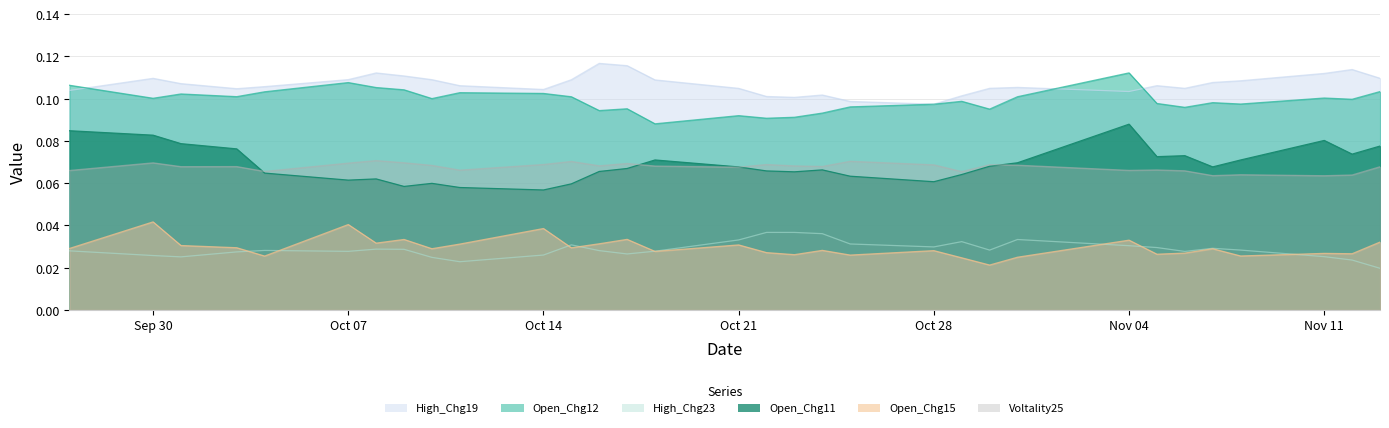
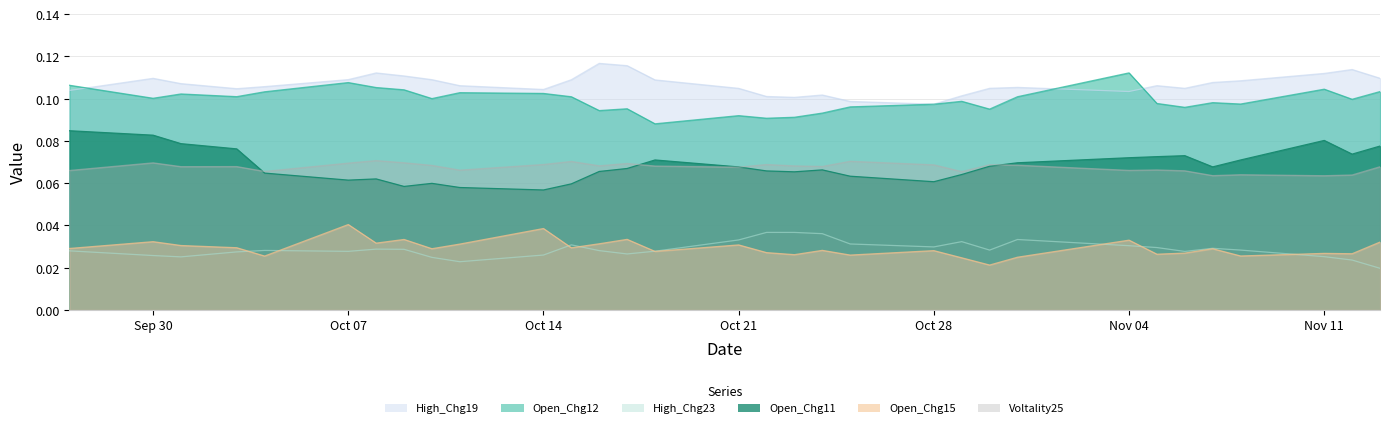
  {
    "Open_Chg12": {
      "Sep 30": 0.100,
      "Oct 07": 0.108,
      "Oct 14": 0.102,
      "Oct 21": 0.092,
      "Nov 04": 0.112,
-     "Nov 11": 0.100
+     "Nov 11": 0.104
    },
    "Open_Chg11": {
      "Sep 30": 0.083,
      "Oct 07": 0.061,
      "Oct 14": 0.057,
      "Oct 28": 0.061,
-     "Nov 04": 0.088,
+     "Nov 04": 0.072,
      "Nov 11": 0.080
    },
    "Open_Chg15": {
-     "Sep 30": 0.042,
+     "Sep 30": 0.032,
      "Oct 07": 0.040,
      "Oct 14": 0.039,
      "Oct 21": 0.031,
      "Oct 28": 0.028,
      "Nov 04": 0.033,
      "Nov 11": 0.027
    }
  }
